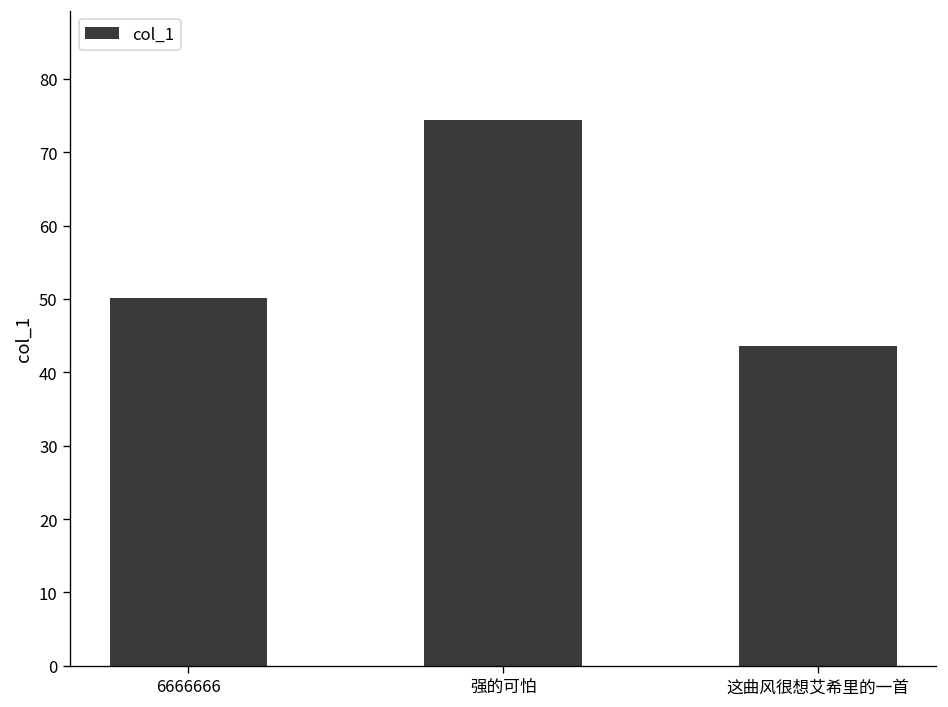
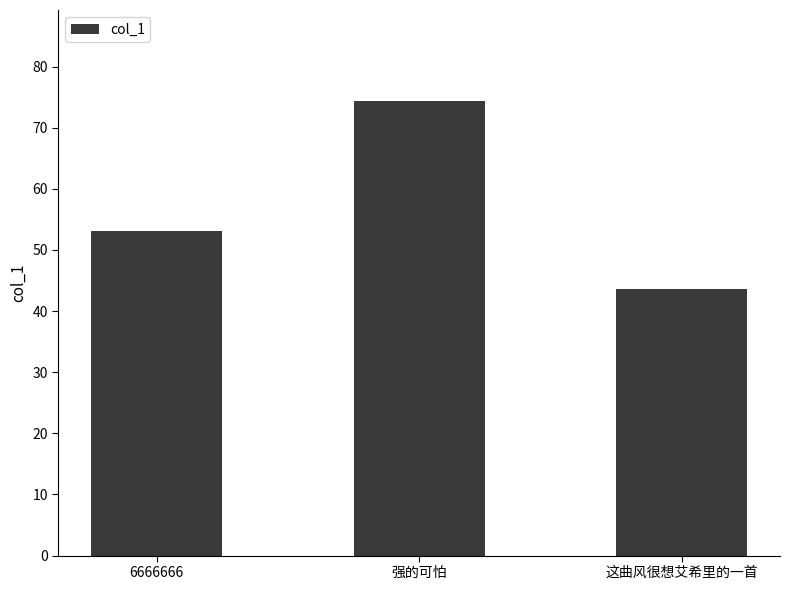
  {
-   "6666666": 50,
+   "6666666": 53,
    "强的可怕": 74,
    "这曲风很想艾希里的一首": 44
  }
